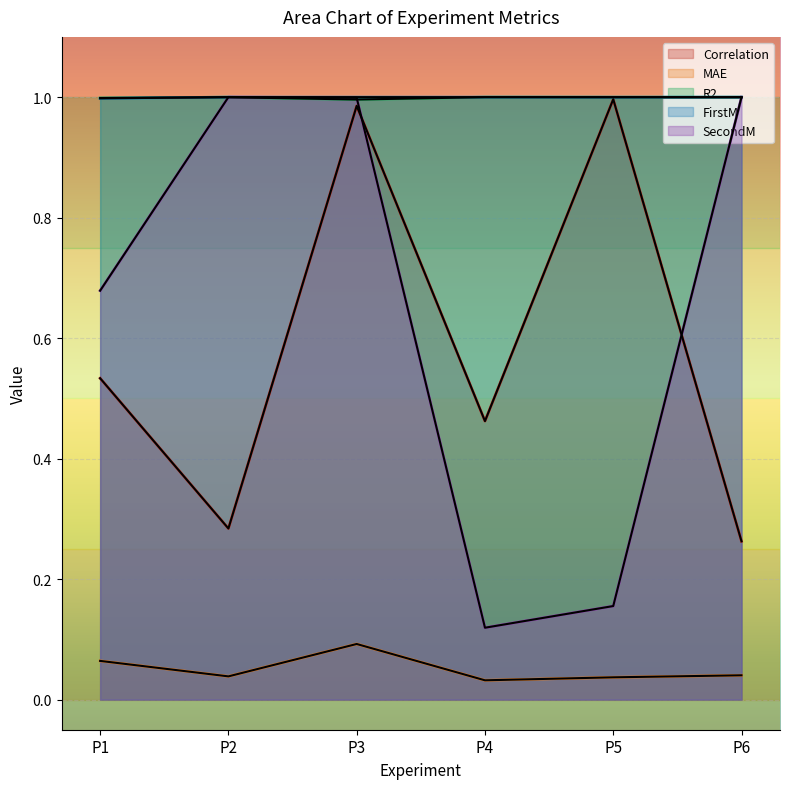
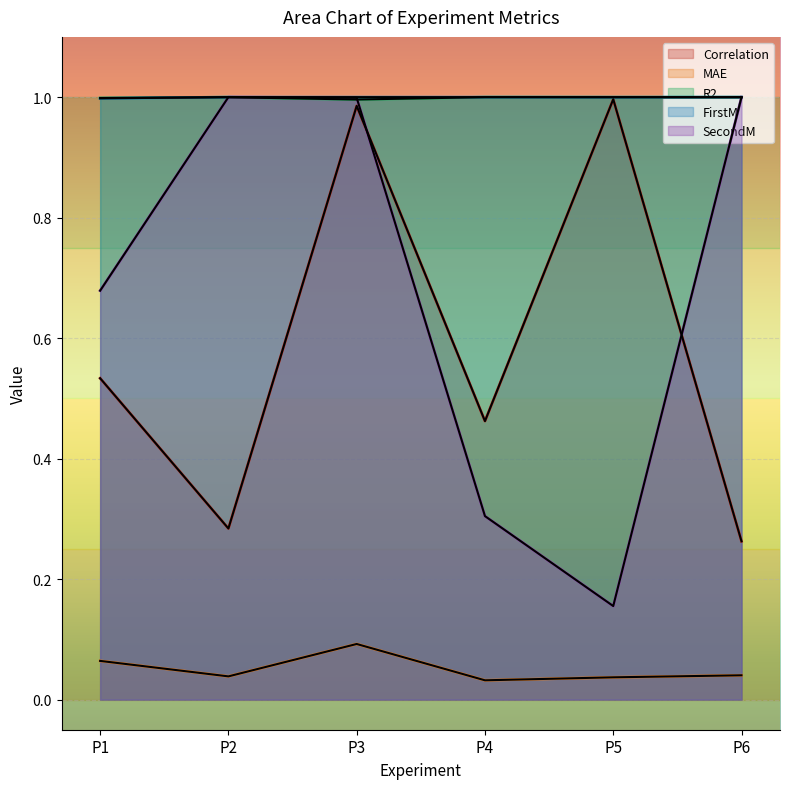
  {
    "SecondM": {
      "P1": 0.68,
-     "P4": 0.12,
+     "P4": 0.30,
      "P5": 0.16
    }
  }
